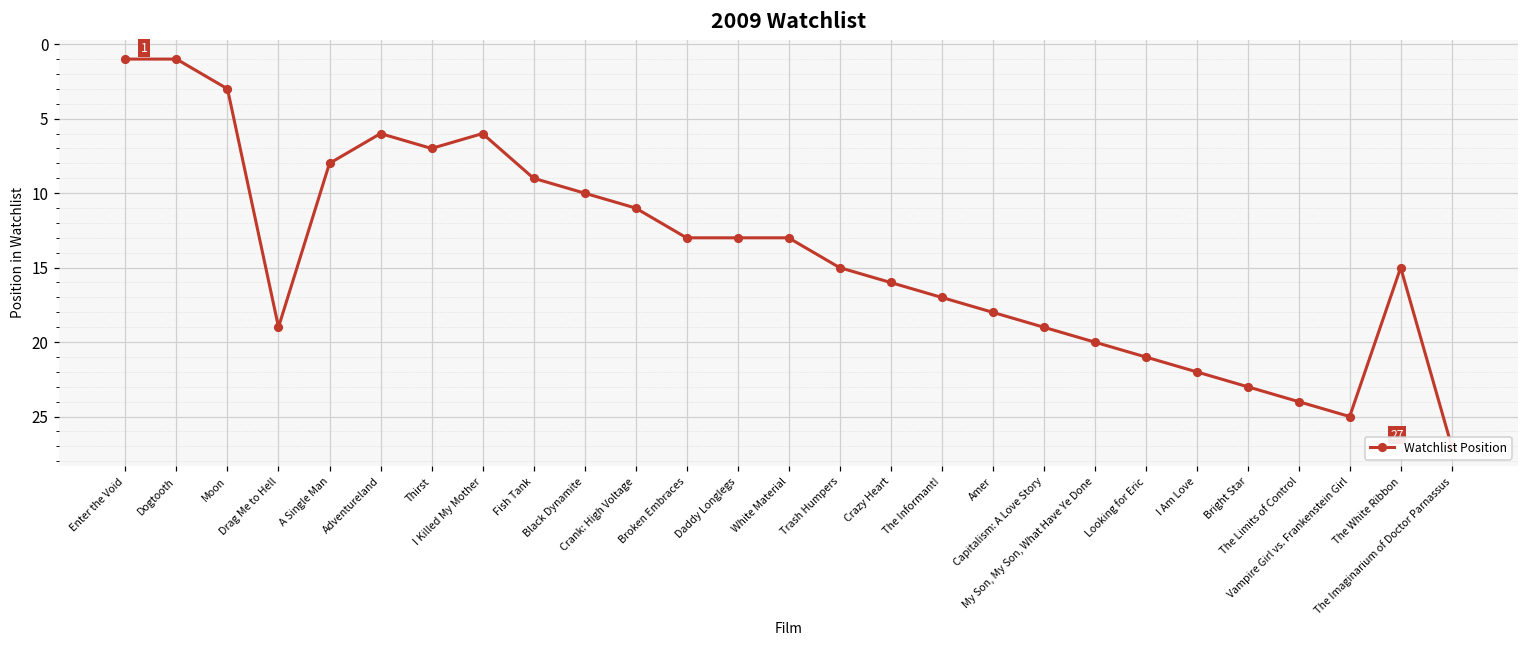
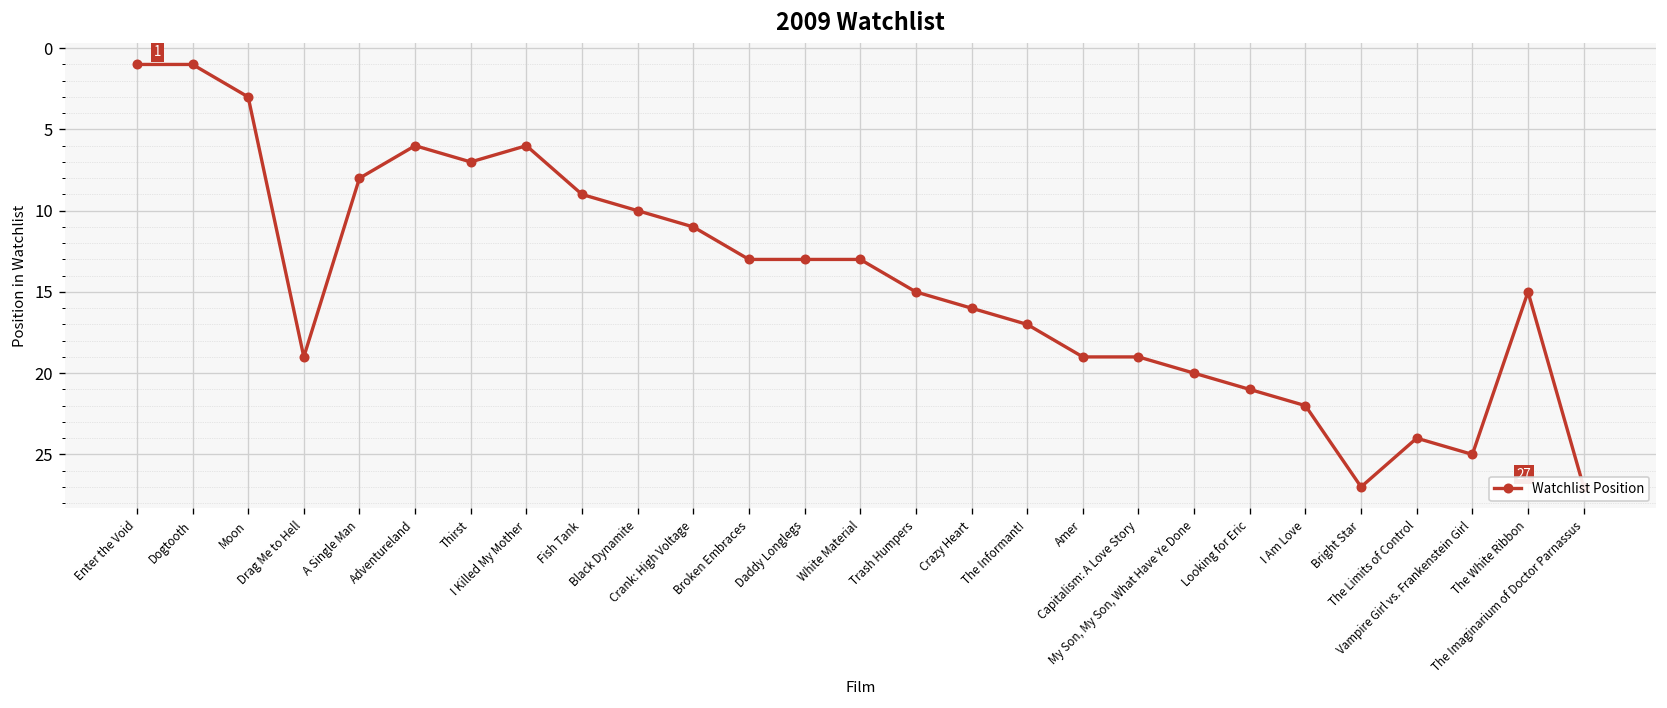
  {
    "Moon": 3,
    "Drag Me to Hell": 19,
    "A Single Man": 8,
    "Adventureland": 6,
    "Thirst": 7,
    "I Killed My Mother": 6,
    "Fish Tank": 9,
    "Black Dynamite": 10,
    "Crank: High Voltage": 11,
    "Broken Embraces": 13,
    "Daddy Longlegs": 13,
    "White Material": 13,
    "Trash Humpers": 15,
    "Crazy Heart": 16,
    "The Informant!": 17,
-   "Amer": 18,
+   "Amer": 19,
    "Capitalism: A Love Story": 19,
    "My Son, My Son, What Have Ye Done": 20,
    "Looking for Eric": 21,
    "I Am Love": 22,
-   "Bright Star": 23,
+   "Bright Star": 27,
    "The Limits of Control": 24,
    "Vampire Girl vs. Frankenstein Girl": 25,
    "The White Ribbon": 15
  }
